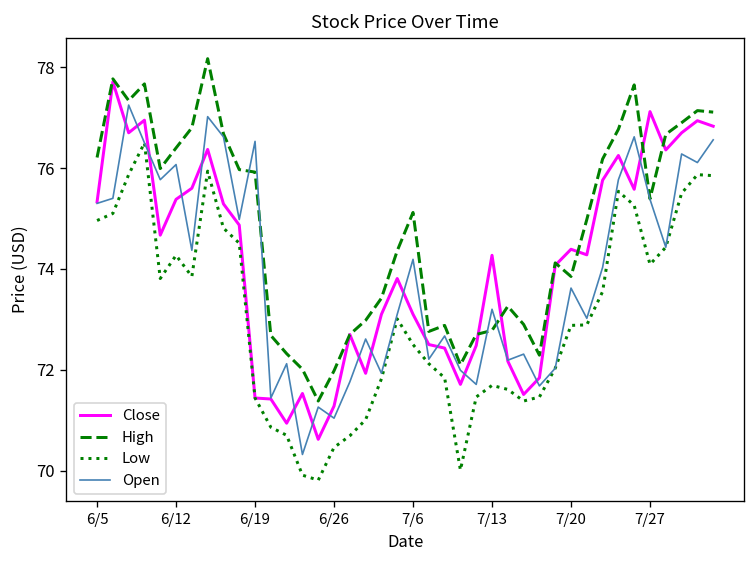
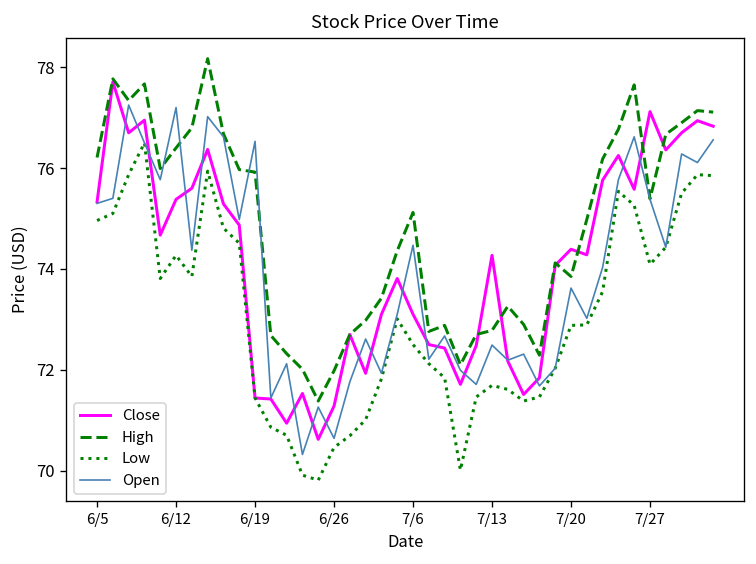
  {
    "Close": {
      "6/12": 75.4,
      "6/26": 71.3,
      "7/6": 73.1,
      "7/13": 74.3,
      "7/20": 74.4,
      "7/27": 77.1
    },
    "Open": {
-     "6/12": 76.1,
+     "6/12": 77.2,
      "6/19": 76.5,
-     "6/26": 71.0,
-     "7/6": 74.2,
-     "7/13": 73.2,
+     "6/26": 70.6,
+     "7/6": 74.5,
+     "7/13": 72.5,
      "7/20": 73.6
    }
  }
